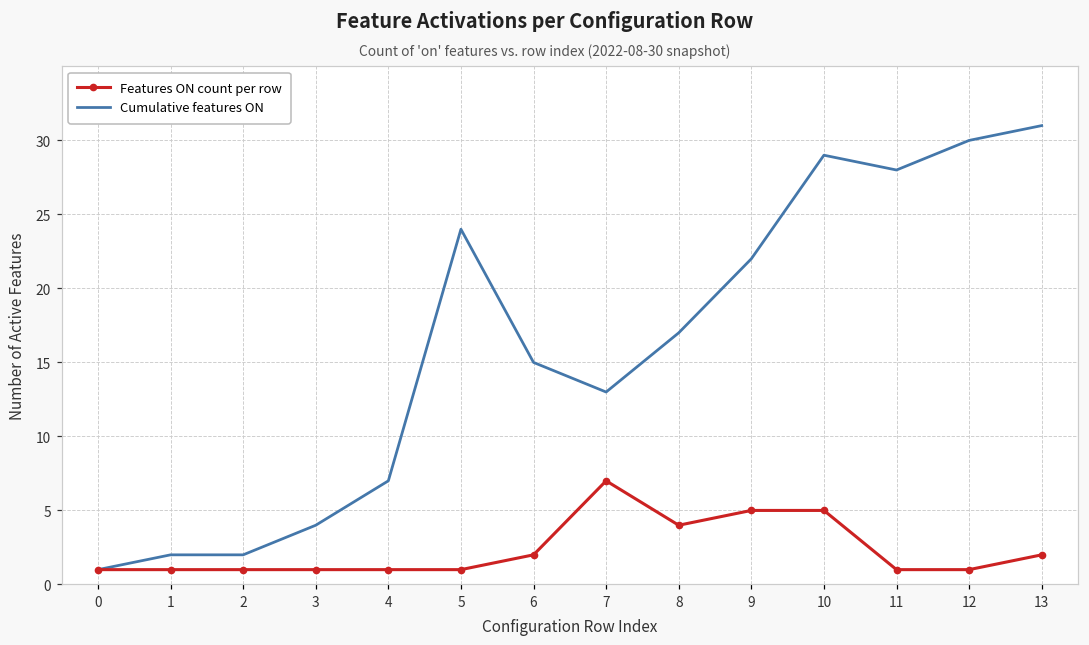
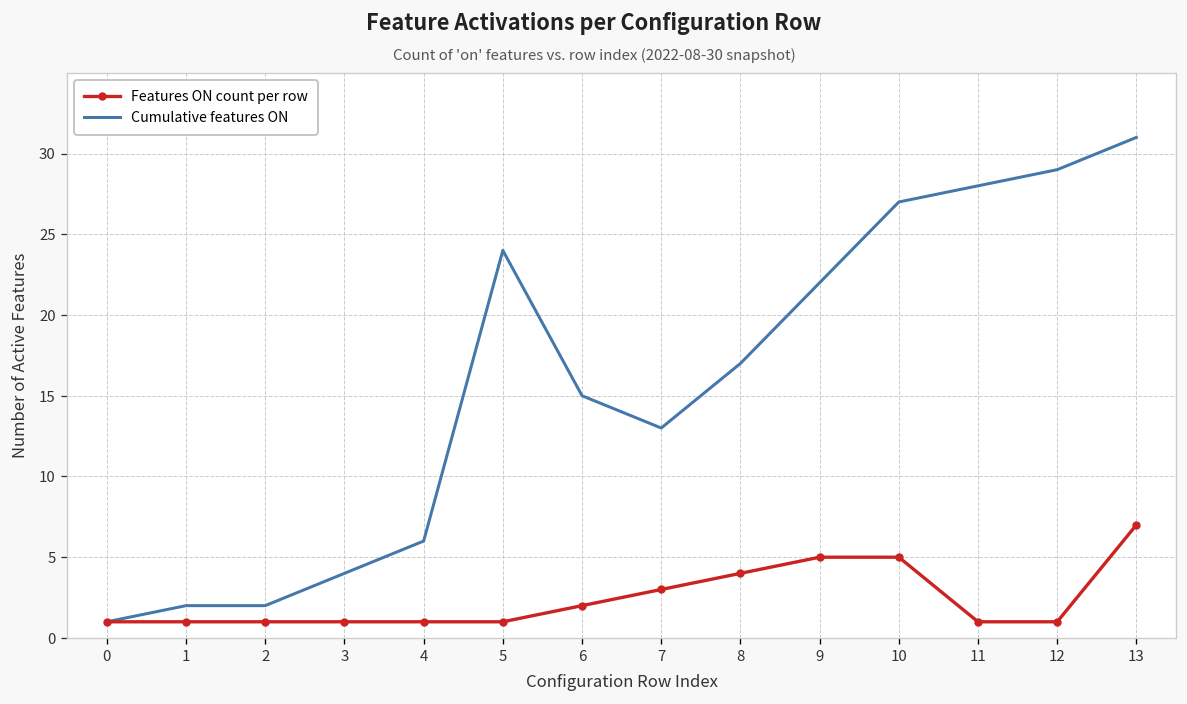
  {
    "Features ON count per row": {
      "1": 1,
      "2": 1,
      "3": 1,
      "4": 1,
      "5": 1,
      "6": 2,
-     "7": 7,
+     "7": 3,
      "8": 4,
      "9": 5,
      "10": 5,
      "11": 1,
      "12": 1,
-     "13": 2
+     "13": 7
    },
    "Cumulative features ON": {
      "1": 2,
      "2": 2,
      "3": 4,
-     "4": 7,
+     "4": 6,
      "5": 24,
      "6": 15,
      "7": 13,
      "8": 17,
      "9": 22,
-     "10": 29,
+     "10": 27,
      "11": 28,
-     "12": 30,
+     "12": 29,
      "13": 31
    }
  }
